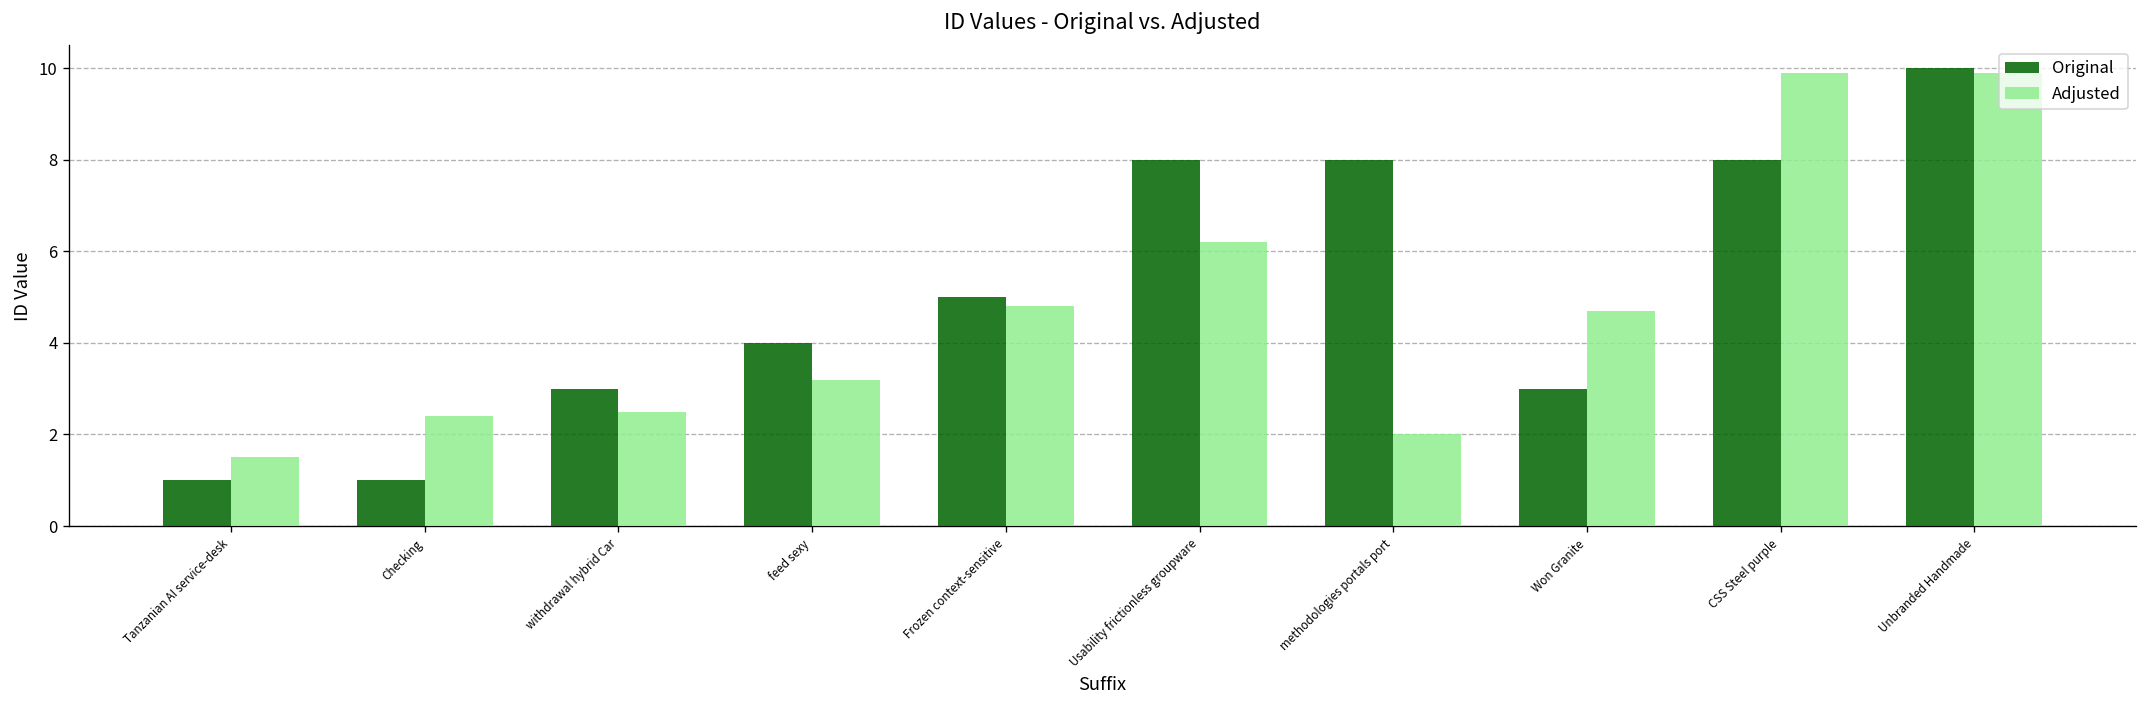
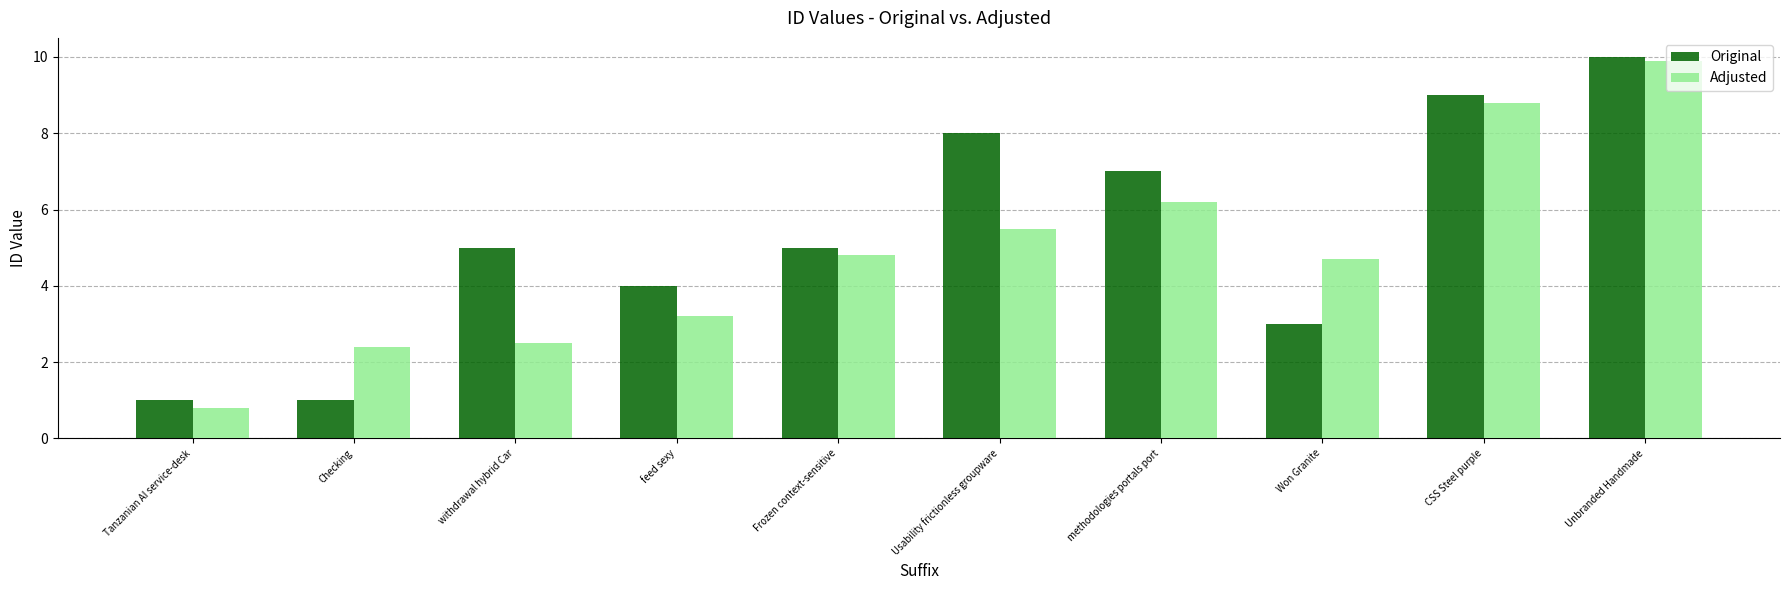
  {
    "Original": {
      "Tanzanian AI service-desk": 1,
      "Checking": 1,
-     "withdrawal hybrid Car": 3,
+     "withdrawal hybrid Car": 5,
      "feed sexy": 4,
      "Frozen context-sensitive": 5,
      "Usability frictionless groupware": 8,
-     "methodologies portals port": 8,
+     "methodologies portals port": 7,
      "Won Granite": 3,
-     "CSS Steel purple": 8,
+     "CSS Steel purple": 9,
      "Unbranded Handmade": 10
    },
    "Adjusted": {
-     "Tanzanian AI service-desk": 1.5,
+     "Tanzanian AI service-desk": 0.8,
      "Checking": 2.4,
      "withdrawal hybrid Car": 2.5,
      "feed sexy": 3.2,
      "Frozen context-sensitive": 4.8,
-     "Usability frictionless groupware": 6.2,
-     "methodologies portals port": 2.0,
+     "Usability frictionless groupware": 5.5,
+     "methodologies portals port": 6.2,
      "Won Granite": 4.7,
-     "CSS Steel purple": 9.9
+     "CSS Steel purple": 8.8
    }
  }
